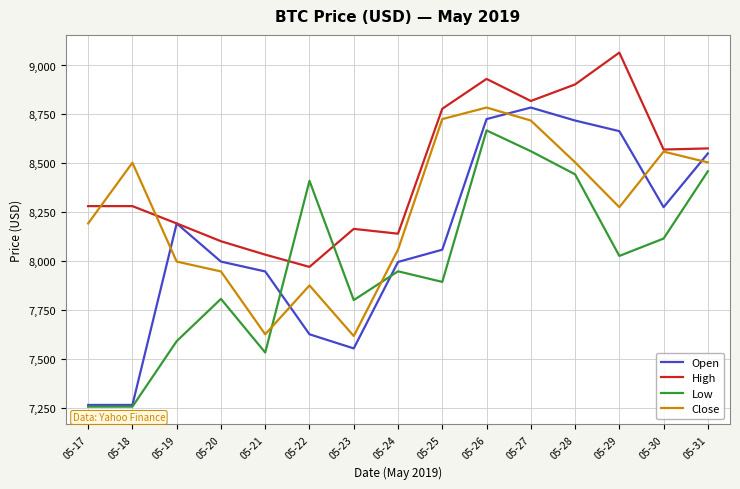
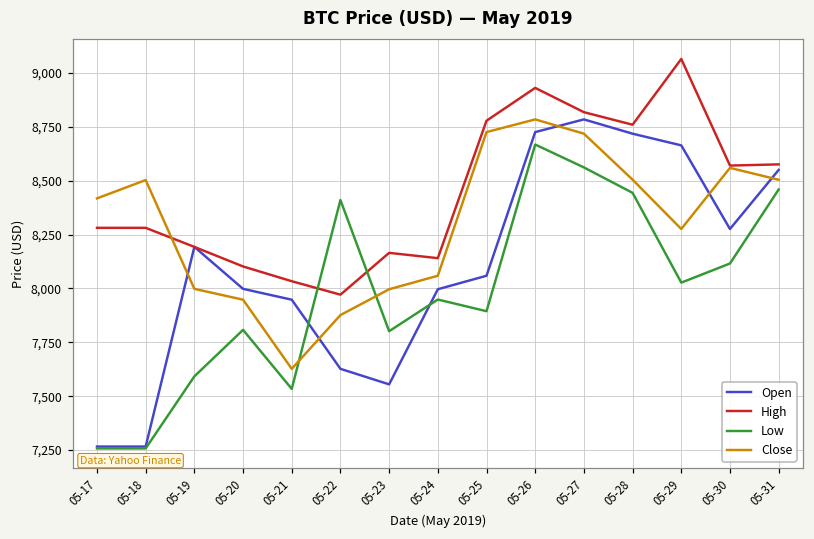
  {
    "Open": {
      "05-20": "8,000",
      "05-21": "7,950",
      "05-22": "7,630",
      "05-23": "7,550",
      "05-24": "8,000",
      "05-25": "8,060",
      "05-26": "8,730",
      "05-27": "8,790",
      "05-28": "8,720",
      "05-29": "8,660",
      "05-30": "8,280",
      "05-31": "8,550"
    },
    "High": {
      "05-17": "8,280",
      "05-18": "8,280",
      "05-20": "8,100",
      "05-21": "8,030",
      "05-22": "7,970",
      "05-23": "8,170",
      "05-24": "8,140",
      "05-25": "8,780",
      "05-26": "8,930",
      "05-27": "8,820",
-     "05-28": "8,900",
+     "05-28": "8,760",
      "05-29": "9,070",
      "05-31": "8,580"
    },
    "Low": {
      "05-19": "7,590",
      "05-20": "7,810",
      "05-21": "7,530",
      "05-22": "8,410",
      "05-23": "7,800",
      "05-24": "7,950",
      "05-25": "7,890",
      "05-26": "8,670",
      "05-27": "8,560",
      "05-28": "8,440",
      "05-29": "8,030",
      "05-30": "8,120",
      "05-31": "8,460"
    },
    "Close": {
-     "05-17": "8,190",
+     "05-17": "8,420",
      "05-18": "8,500",
      "05-19": "8,000",
      "05-20": "7,950",
      "05-21": "7,630",
      "05-22": "7,880",
-     "05-23": "7,620",
+     "05-23": "8,000",
      "05-24": "8,060",
      "05-25": "8,730",
      "05-26": "8,790",
      "05-27": "8,720",
      "05-28": "8,510",
      "05-29": "8,280",
      "05-31": "8,500"
    }
  }
